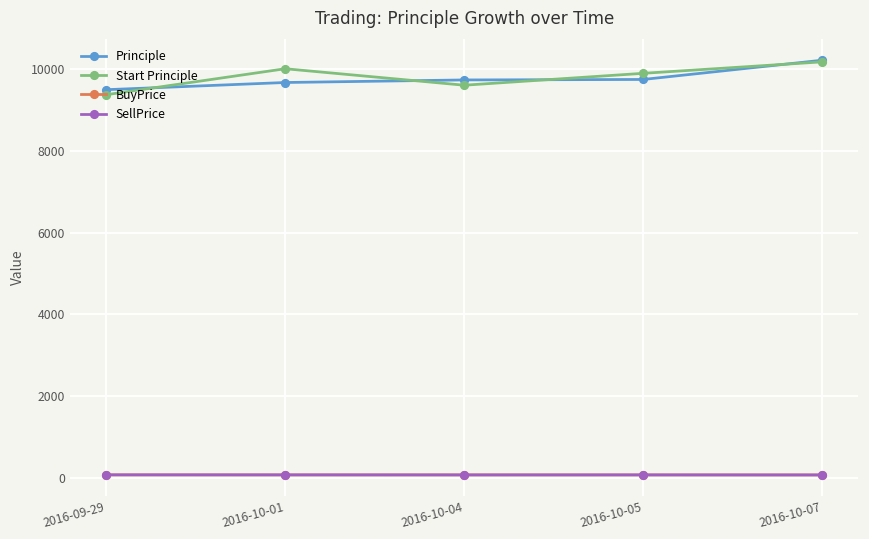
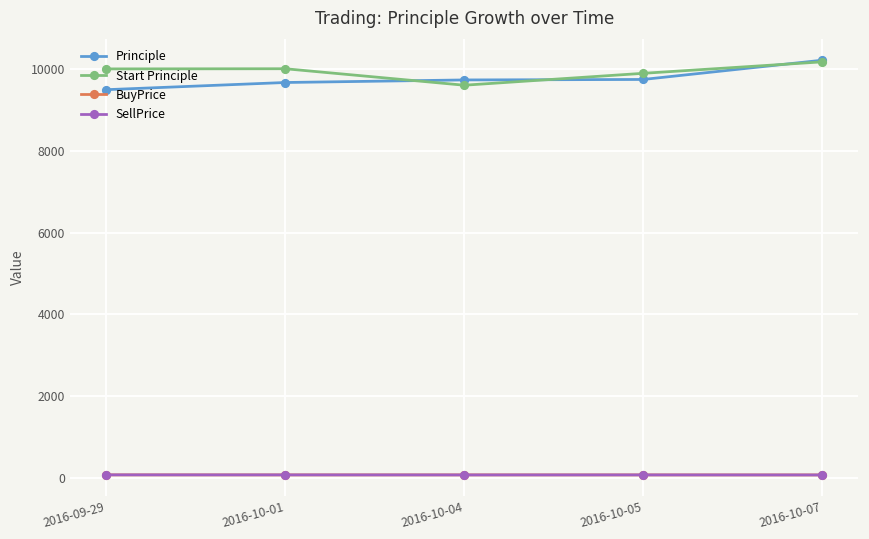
  {
    "Principle": {
      "2016-09-29": 9500,
      "2016-10-01": 9700,
      "2016-10-04": 9700,
      "2016-10-05": 9700
    },
    "Start Principle": {
-     "2016-09-29": 9400,
+     "2016-09-29": 10000,
      "2016-10-01": 10000,
      "2016-10-04": 9600,
      "2016-10-05": 9900
    },
    "SellPrice": {
      "2016-09-29": 100,
      "2016-10-01": 100,
      "2016-10-04": 100,
      "2016-10-05": 100,
      "2016-10-07": 100
    }
  }
